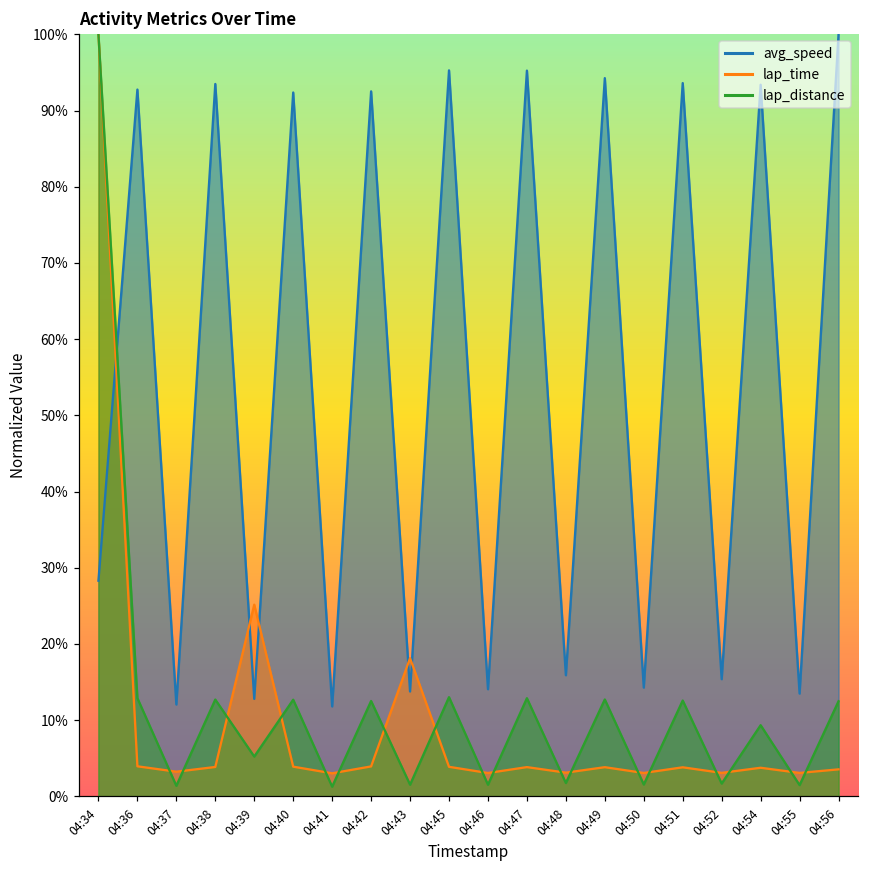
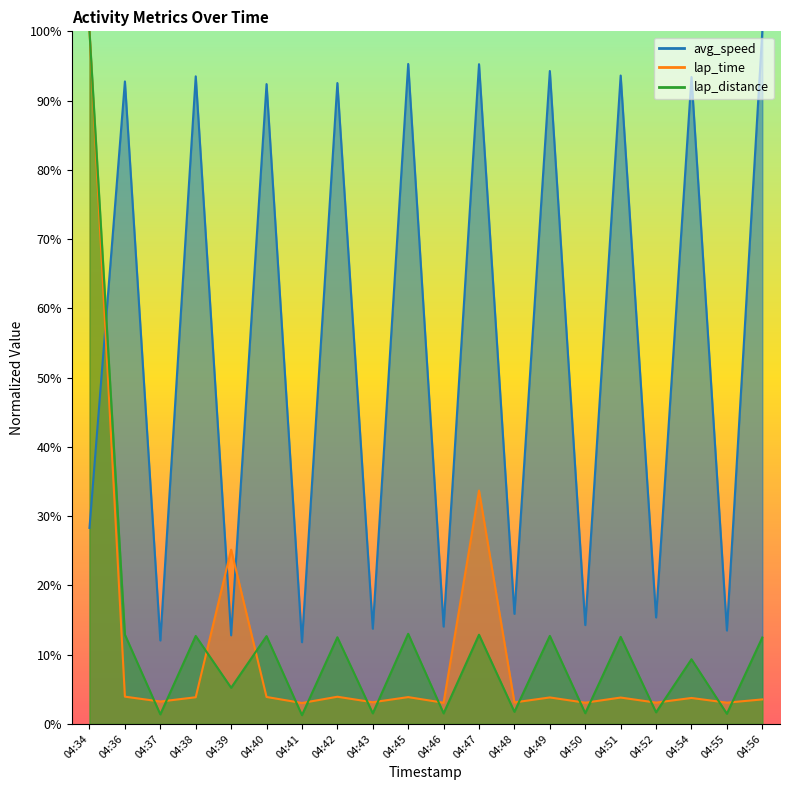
  {
    "avg_speed": {
      "04:34": "28%",
      "04:36": "93%",
      "04:37": "12%",
      "04:38": "94%",
      "04:39": "13%",
      "04:40": "92%",
      "04:41": "12%",
      "04:42": "93%",
      "04:43": "14%",
      "04:45": "95%",
      "04:46": "14%",
      "04:47": "95%",
      "04:48": "16%",
      "04:49": "94%",
      "04:50": "14%",
      "04:51": "94%",
      "04:52": "15%",
      "04:55": "13%",
      "04:56": "100%"
    },
    "lap_time": {
      "04:36": "4%",
      "04:37": "3%",
      "04:38": "4%",
      "04:39": "25%",
      "04:40": "4%",
      "04:41": "3%",
      "04:42": "4%",
-     "04:43": "18%",
+     "04:43": "3%",
      "04:45": "4%",
      "04:46": "3%",
-     "04:47": "4%",
+     "04:47": "34%",
      "04:48": "3%",
      "04:49": "4%",
      "04:50": "3%",
      "04:51": "4%",
      "04:52": "3%",
      "04:54": "4%",
      "04:55": "3%",
      "04:56": "4%"
    },
    "lap_distance": {
      "04:36": "13%",
      "04:37": "1%",
      "04:38": "13%",
      "04:39": "5%",
      "04:40": "13%",
      "04:41": "1%",
      "04:42": "13%",
      "04:43": "2%",
      "04:45": "13%",
      "04:46": "2%",
      "04:47": "13%",
      "04:48": "2%",
      "04:49": "13%",
      "04:50": "2%",
      "04:51": "13%",
      "04:52": "2%",
      "04:54": "9%",
      "04:55": "1%",
      "04:56": "12%"
    }
  }
